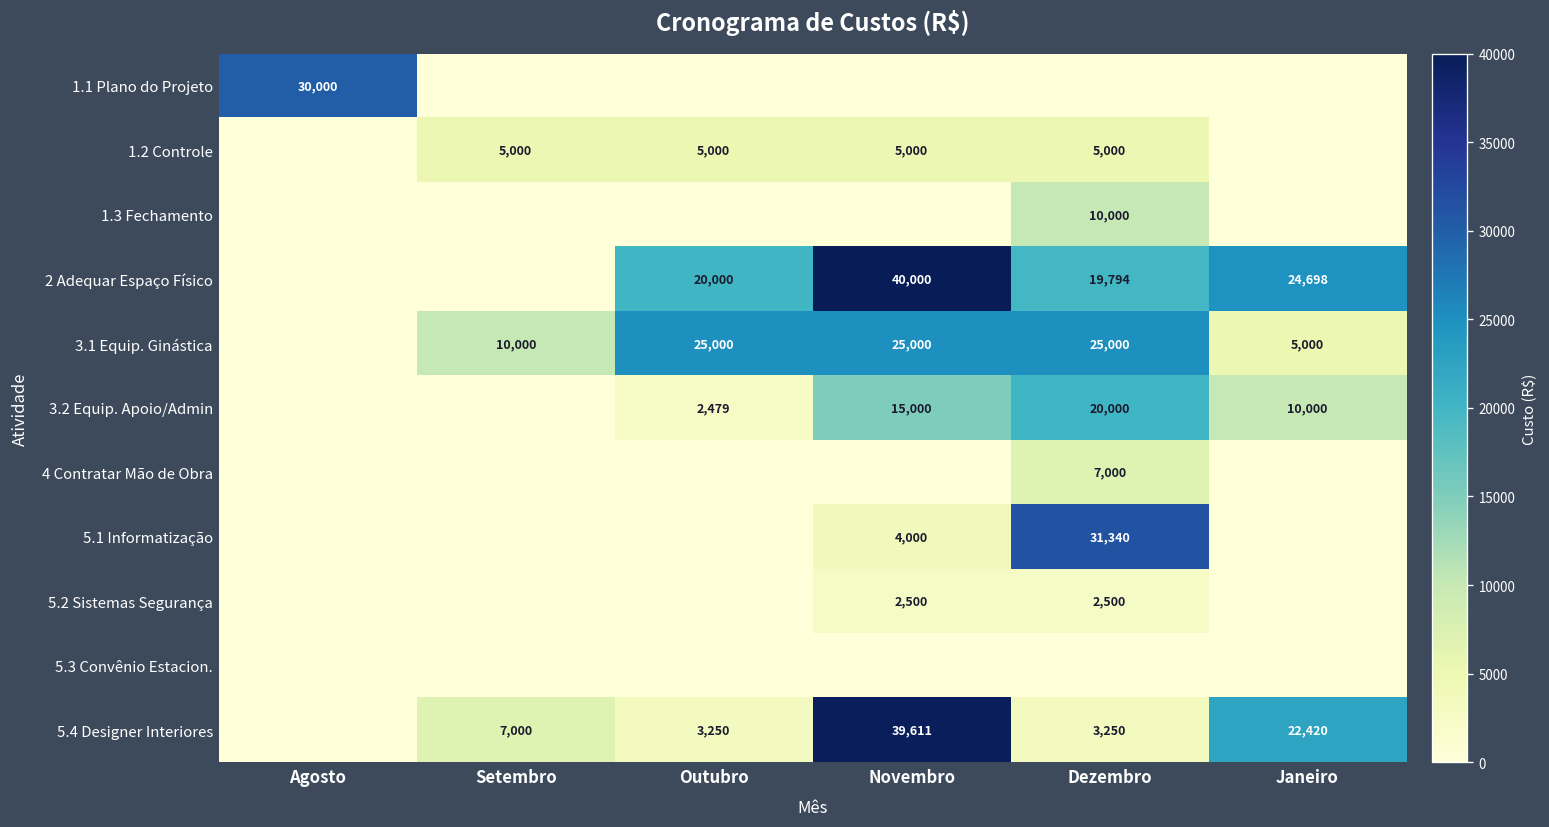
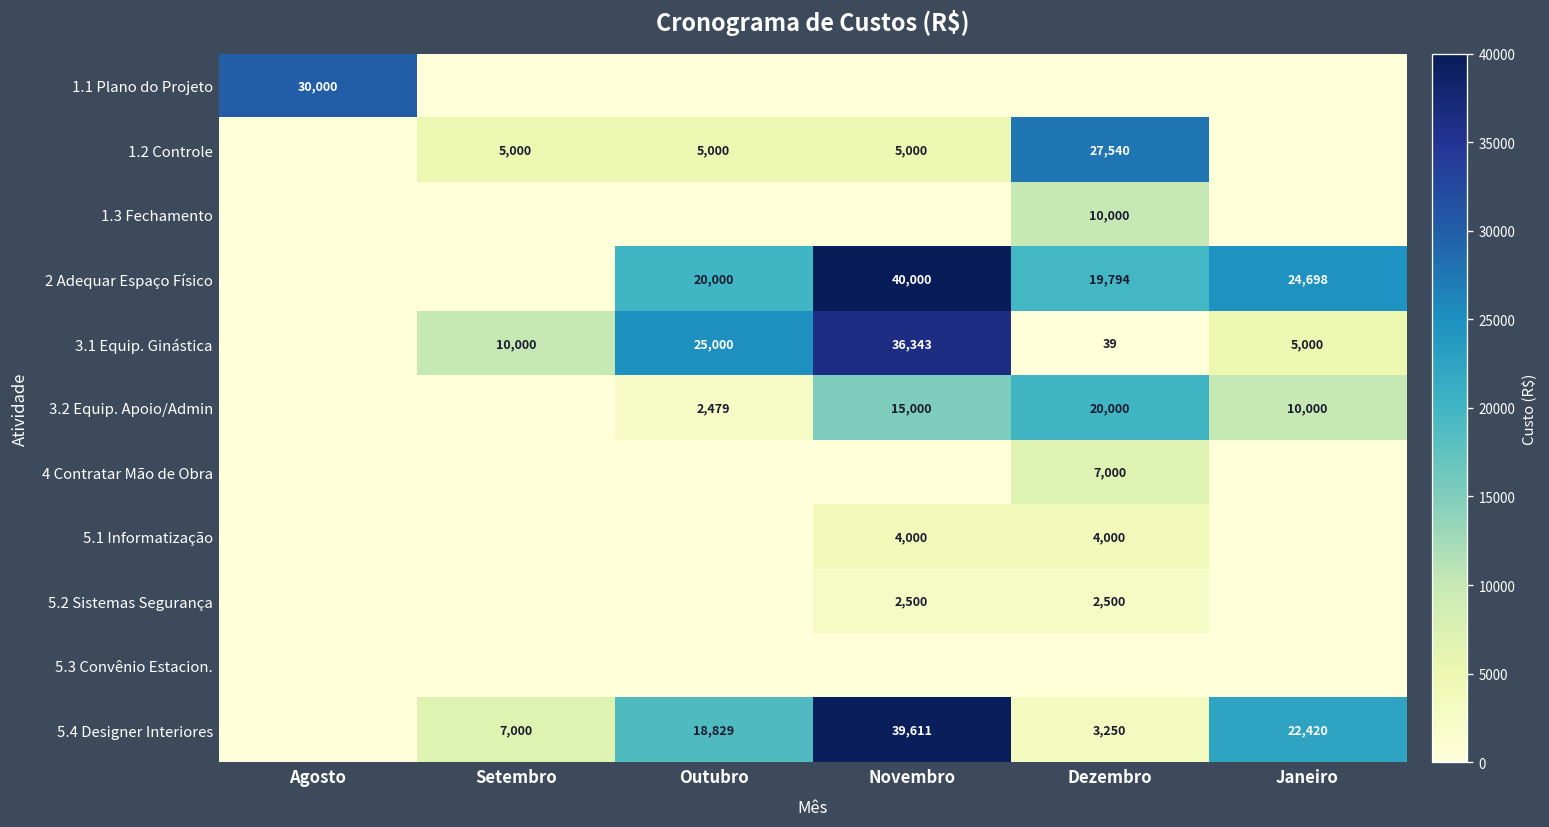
  {
    "1.1 Plano do Projeto": {
      "Agosto": "30,000"
    },
    "1.2 Controle": {
      "Setembro": "5,000",
      "Outubro": "5,000",
      "Novembro": "5,000",
-     "Dezembro": "5,000"
+     "Dezembro": "27,540"
    },
    "1.3 Fechamento": {
      "Dezembro": "10,000"
    },
    "2 Adequar Espaço Físico": {
      "Outubro": "20,000",
      "Novembro": "40,000",
      "Dezembro": "19,794",
      "Janeiro": "24,698"
    },
    "3.1 Equip. Ginástica": {
      "Setembro": "10,000",
      "Outubro": "25,000",
-     "Novembro": "25,000",
-     "Dezembro": "25,000",
+     "Novembro": "36,343",
+     "Dezembro": "39",
      "Janeiro": "5,000"
    },
    "3.2 Equip. Apoio/Admin": {
      "Outubro": "2,479",
      "Novembro": "15,000",
      "Dezembro": "20,000",
      "Janeiro": "10,000"
    },
    "4 Contratar Mão de Obra": {
      "Dezembro": "7,000"
    },
    "5.1 Informatização": {
      "Novembro": "4,000",
-     "Dezembro": "31,340"
+     "Dezembro": "4,000"
    },
    "5.2 Sistemas Segurança": {
      "Novembro": "2,500",
      "Dezembro": "2,500"
    },
    "5.4 Designer Interiores": {
      "Setembro": "7,000",
-     "Outubro": "3,250",
+     "Outubro": "18,829",
      "Novembro": "39,611",
      "Dezembro": "3,250",
      "Janeiro": "22,420"
    }
  }
